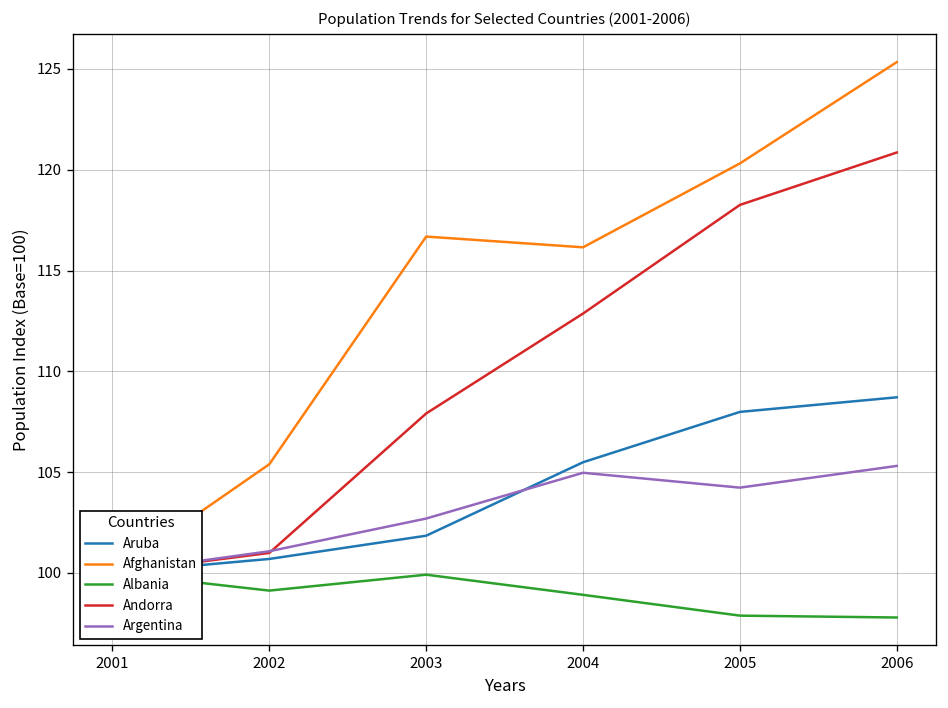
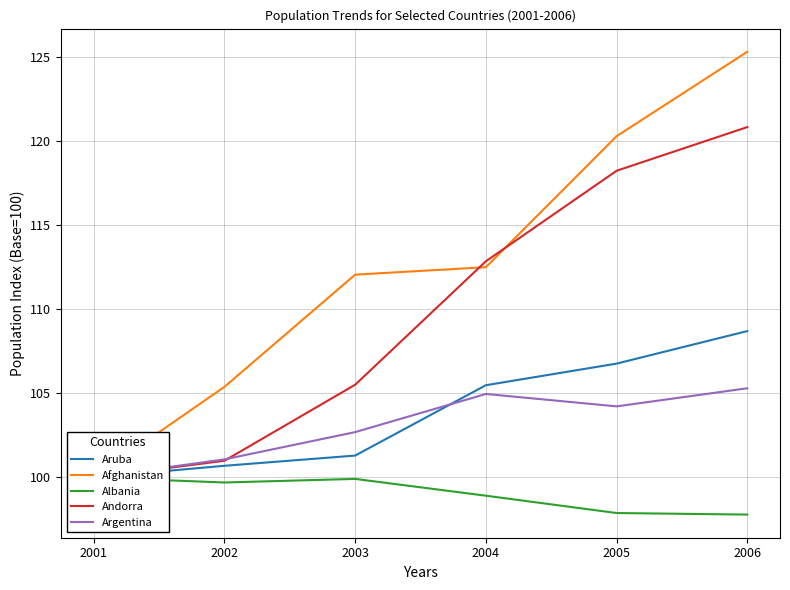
  {
    "Aruba": {
      "2002": 100.7,
-     "2003": 101.8,
+     "2003": 101.3,
      "2004": 105.5,
-     "2005": 108.0,
+     "2005": 106.8,
      "2006": 108.7
    },
    "Afghanistan": {
      "2002": 105.4,
-     "2003": 116.7,
-     "2004": 116.2,
+     "2003": 112.1,
+     "2004": 112.5,
      "2005": 120.3,
      "2006": 125.3
    },
    "Albania": {
-     "2002": 99.1,
+     "2002": 99.7,
      "2003": 99.9,
      "2004": 98.9,
      "2005": 97.9,
      "2006": 97.8
    },
    "Andorra": {
-     "2003": 107.9,
+     "2003": 105.5,
      "2004": 112.9,
      "2005": 118.3,
      "2006": 120.9
    },
    "Argentina": {
      "2003": 102.7,
      "2004": 105.0,
      "2005": 104.2,
      "2006": 105.3
    }
  }
